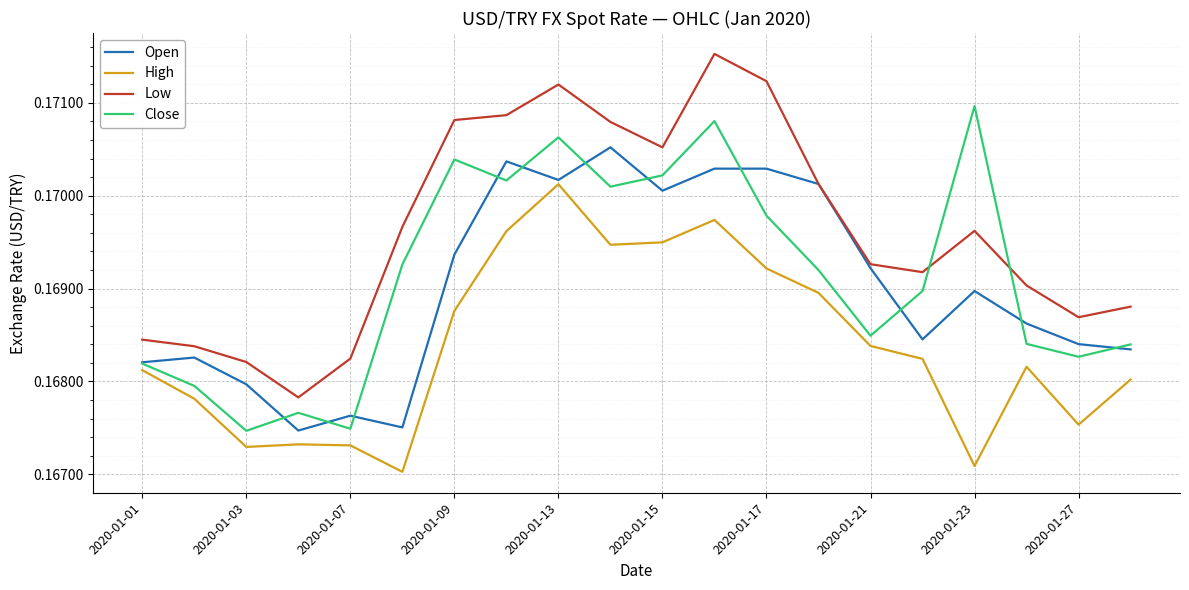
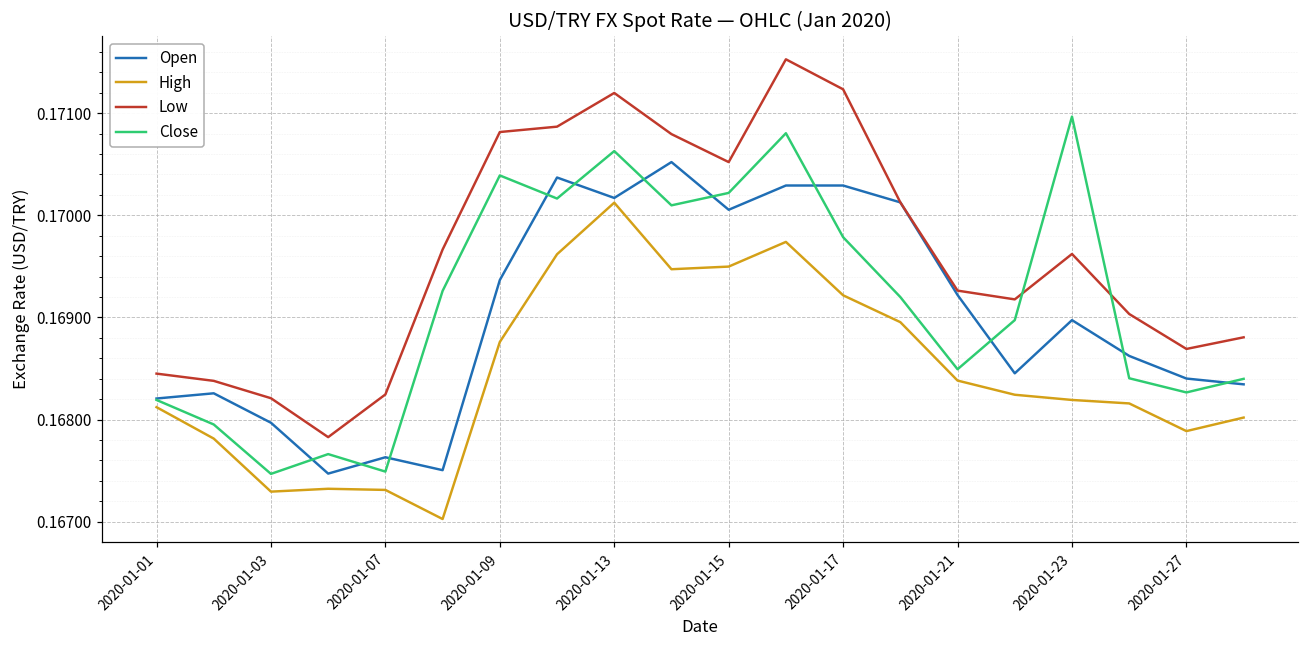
  {
    "Open": {
      "2020-01-03": 0.1680,
      "2020-01-07": 0.1676,
      "2020-01-09": 0.1694,
      "2020-01-13": 0.1702,
      "2020-01-15": 0.1701,
      "2020-01-17": 0.1703,
      "2020-01-21": 0.1692,
      "2020-01-23": 0.1690,
      "2020-01-27": 0.1684
    },
    "High": {
      "2020-01-01": 0.1681,
      "2020-01-03": 0.1673,
      "2020-01-07": 0.1673,
      "2020-01-09": 0.1688,
      "2020-01-13": 0.1701,
      "2020-01-15": 0.1695,
      "2020-01-17": 0.1692,
      "2020-01-21": 0.1684,
-     "2020-01-23": 0.1671,
-     "2020-01-27": 0.1675
+     "2020-01-23": 0.1682,
+     "2020-01-27": 0.1679
    },
    "Low": {
      "2020-01-01": 0.1684,
      "2020-01-03": 0.1682,
      "2020-01-07": 0.1682,
      "2020-01-09": 0.1708,
      "2020-01-13": 0.1712,
      "2020-01-15": 0.1705,
      "2020-01-17": 0.1712,
      "2020-01-21": 0.1693,
      "2020-01-23": 0.1696,
      "2020-01-27": 0.1687
    },
    "Close": {
      "2020-01-03": 0.1675,
      "2020-01-07": 0.1675,
      "2020-01-09": 0.1704,
      "2020-01-13": 0.1706,
      "2020-01-15": 0.1702,
      "2020-01-17": 0.1698,
      "2020-01-21": 0.1685,
      "2020-01-23": 0.1710,
      "2020-01-27": 0.1683
    }
  }
